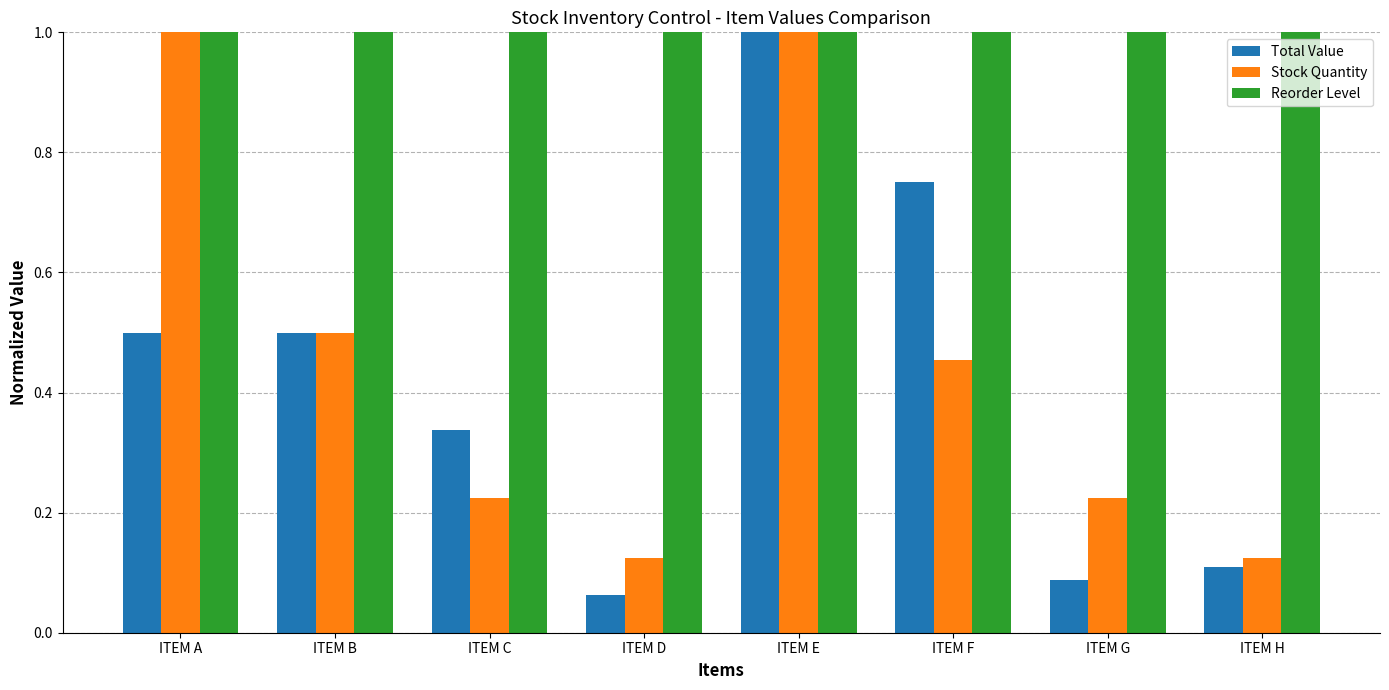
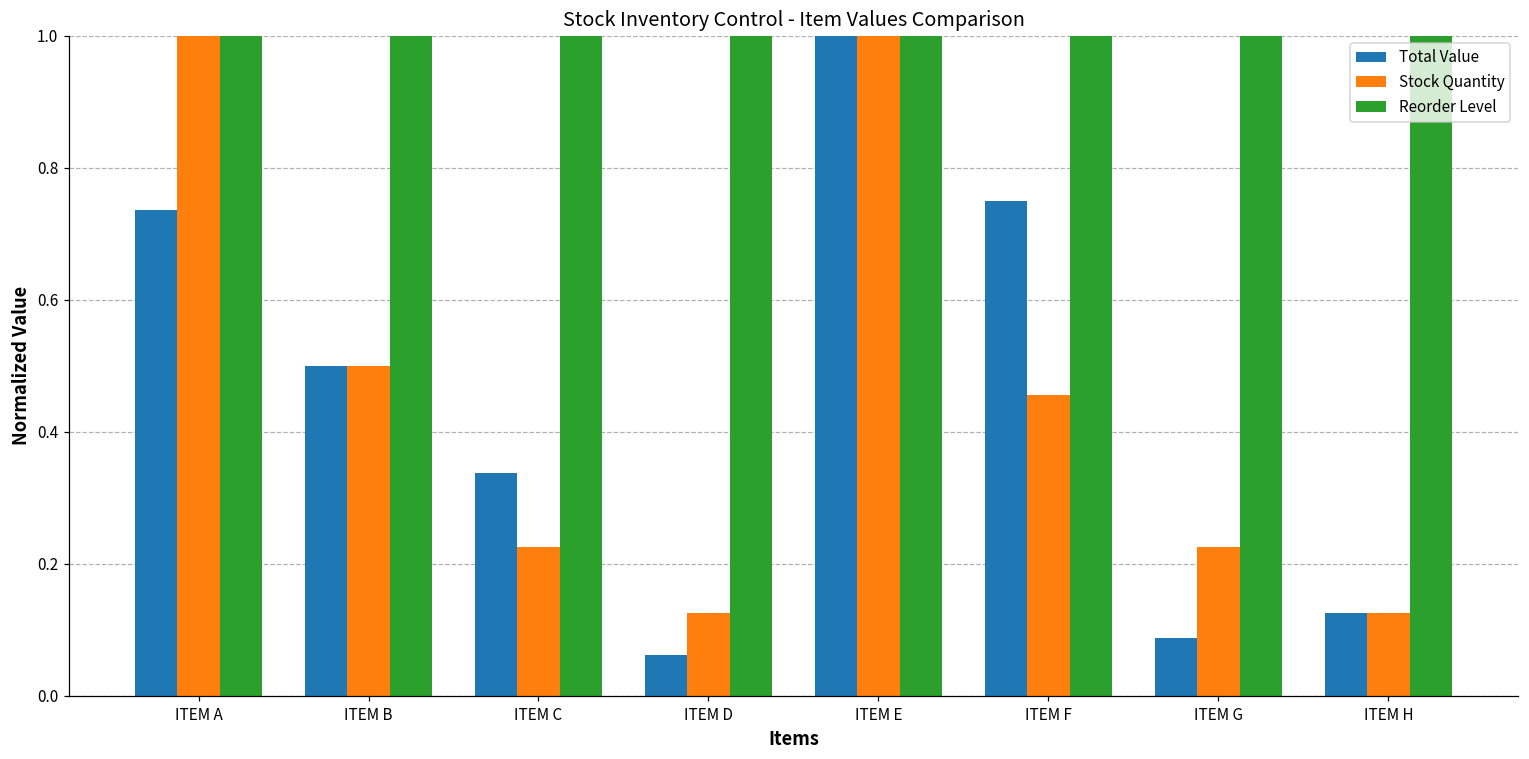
  {
    "Total Value": {
-     "ITEM A": 0.50,
+     "ITEM A": 0.74,
      "ITEM B": 0.50,
      "ITEM C": 0.34,
      "ITEM D": 0.06,
      "ITEM E": 1.00,
      "ITEM F": 0.75,
      "ITEM G": 0.09,
-     "ITEM H": 0.11
+     "ITEM H": 0.13
    },
    "Stock Quantity": {
      "ITEM A": 1.00,
      "ITEM B": 0.50,
      "ITEM C": 0.23,
      "ITEM D": 0.13,
      "ITEM E": 1.00,
      "ITEM F": 0.46,
      "ITEM G": 0.23,
      "ITEM H": 0.13
    },
    "Reorder Level": {
      "ITEM A": 1.00,
      "ITEM B": 1.00,
      "ITEM C": 1.00,
      "ITEM D": 1.00,
      "ITEM E": 1.00,
      "ITEM F": 1.00,
      "ITEM G": 1.00,
      "ITEM H": 1.00
    }
  }
